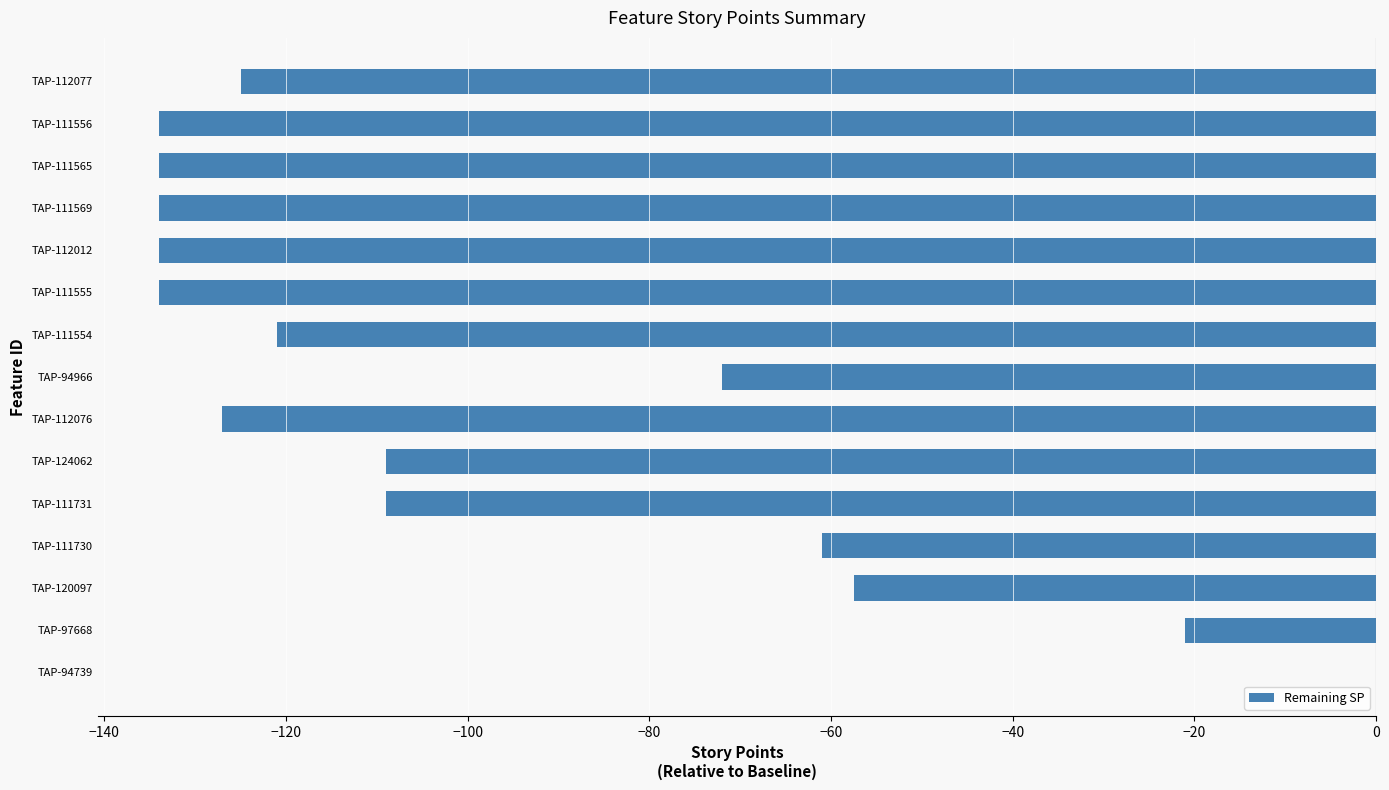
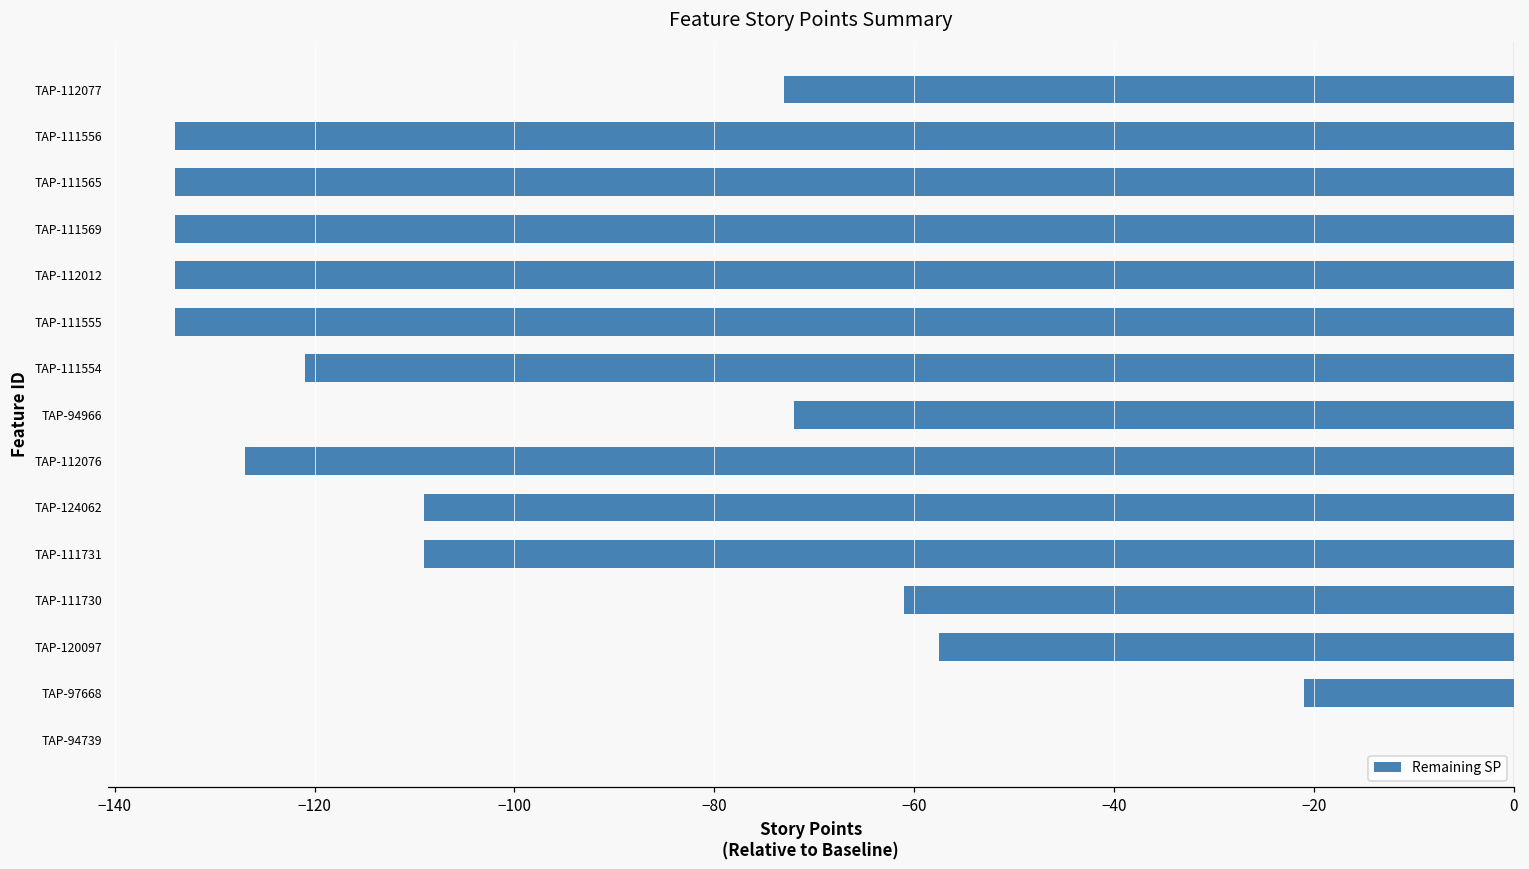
  {
-   "TAP-112077": -125,
+   "TAP-112077": -73,
    "TAP-111556": -134,
    "TAP-111565": -134,
    "TAP-111569": -134,
    "TAP-112012": -134,
    "TAP-111555": -134,
    "TAP-111554": -121,
    "TAP-94966": -72,
    "TAP-112076": -127,
    "TAP-124062": -109,
    "TAP-111731": -109,
    "TAP-111730": -61,
    "TAP-120097": -58,
    "TAP-97668": -21,
    "TAP-94739": 0
  }
